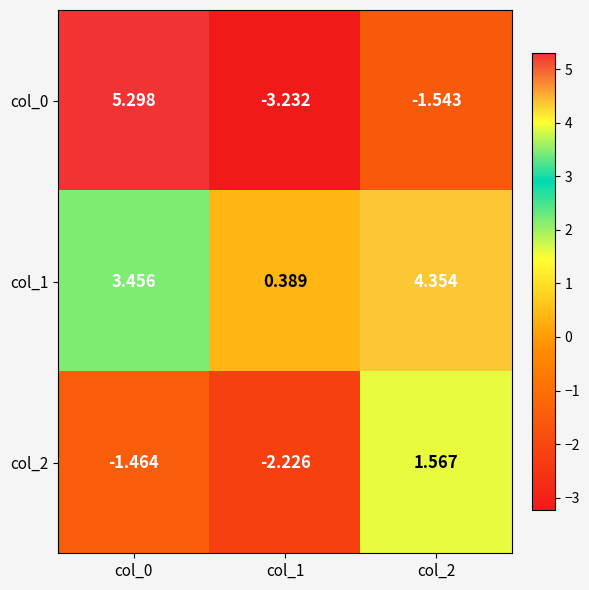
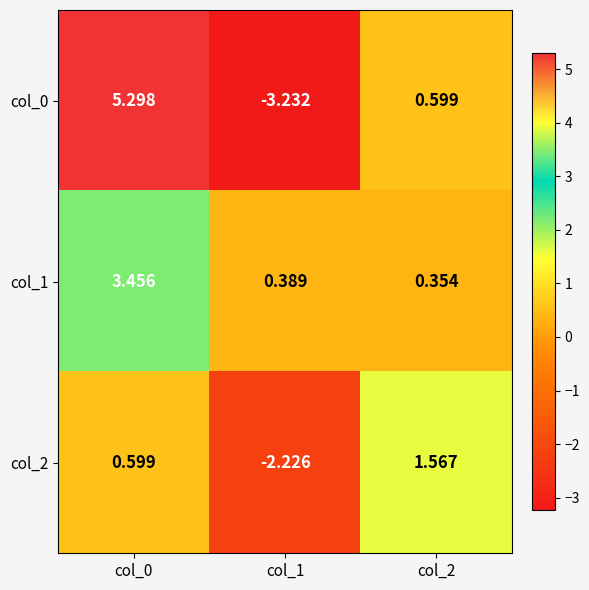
  {
    "col_0": {
      "col_0": 5.298,
      "col_1": -3.232,
-     "col_2": -1.543
+     "col_2": 0.599
    },
    "col_1": {
      "col_0": 3.456,
      "col_1": 0.389,
-     "col_2": 4.354
+     "col_2": 0.354
    },
    "col_2": {
-     "col_0": -1.464,
+     "col_0": 0.599,
      "col_1": -2.226,
      "col_2": 1.567
    }
  }
